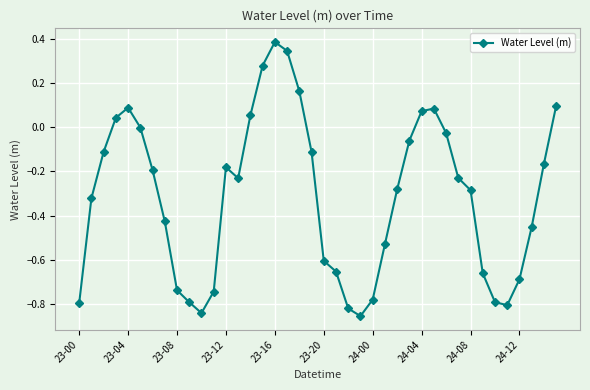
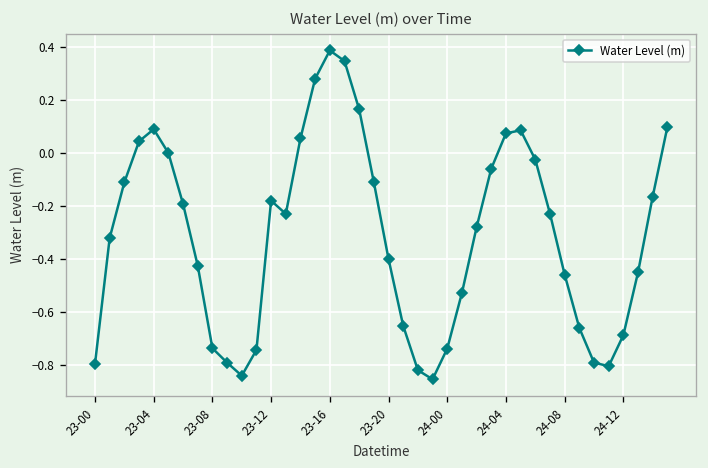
  {
    "23-00": -0.80,
    "23-04": 0.09,
    "23-08": -0.74,
    "23-12": -0.18,
    "23-16": 0.39,
-   "23-20": -0.60,
-   "24-00": -0.78,
+   "23-20": -0.40,
+   "24-00": -0.74,
    "24-04": 0.07,
-   "24-08": -0.28,
+   "24-08": -0.46,
    "24-12": -0.69
  }
